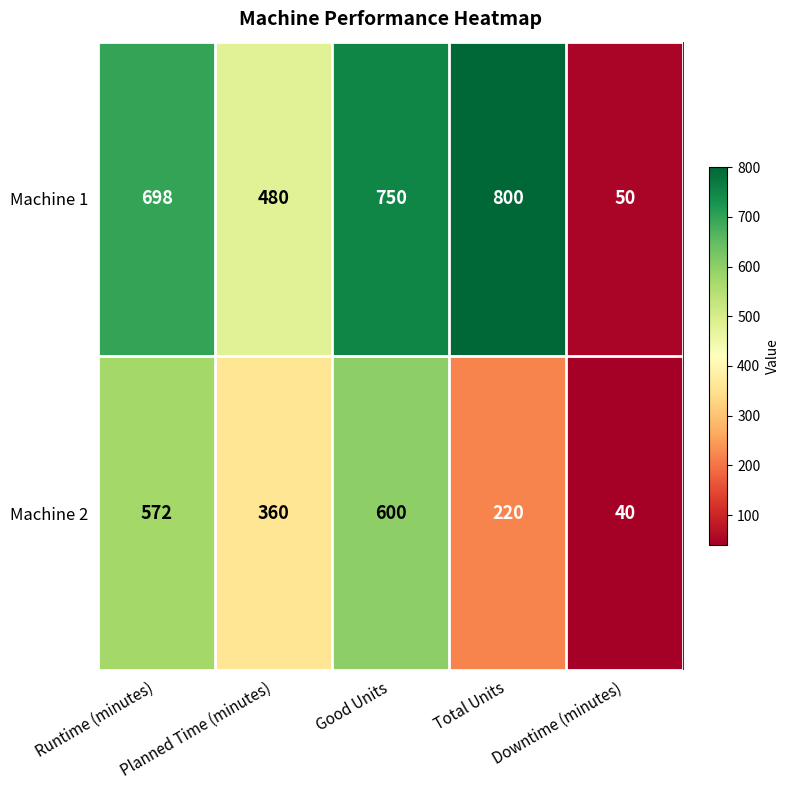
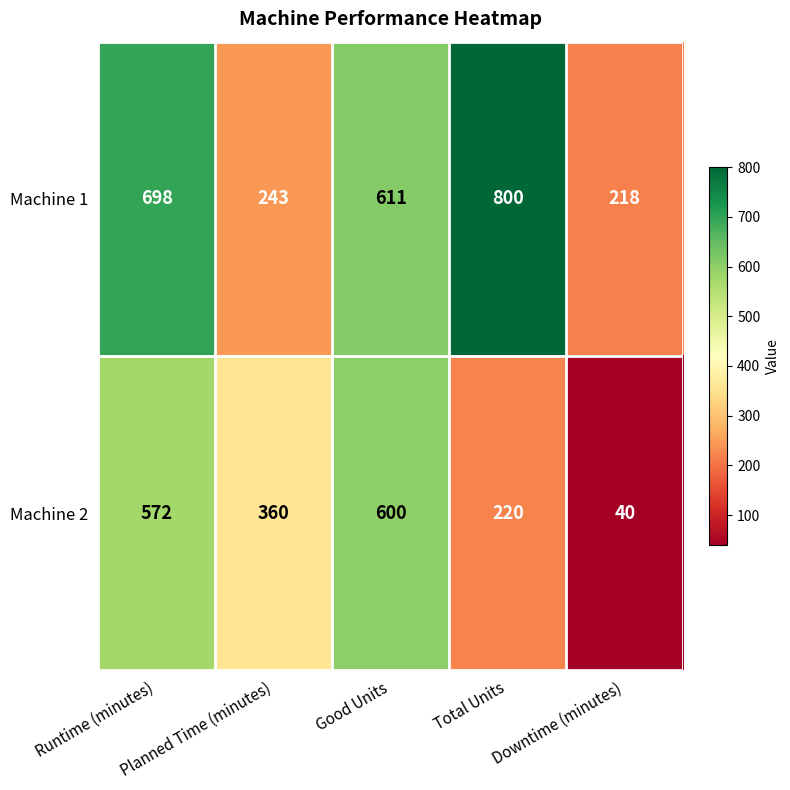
  {
    "Machine 1": {
      "Runtime (minutes)": 698,
-     "Planned Time (minutes)": 480,
-     "Good Units": 750,
+     "Planned Time (minutes)": 243,
+     "Good Units": 611,
      "Total Units": 800,
-     "Downtime (minutes)": 50
+     "Downtime (minutes)": 218
    },
    "Machine 2": {
      "Runtime (minutes)": 572,
      "Planned Time (minutes)": 360,
      "Good Units": 600,
      "Total Units": 220,
      "Downtime (minutes)": 40
    }
  }
